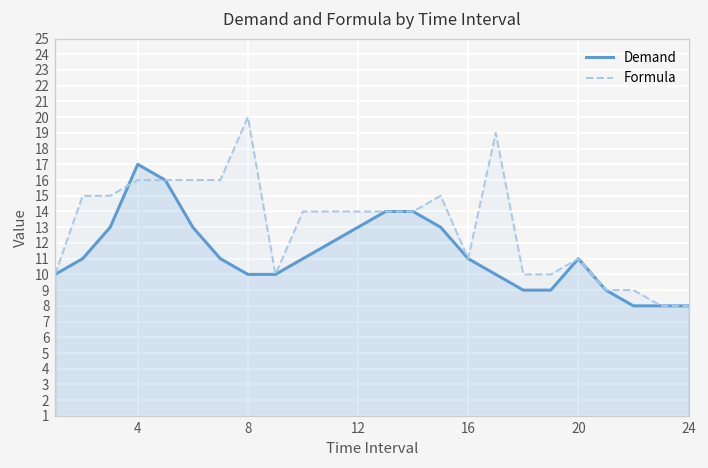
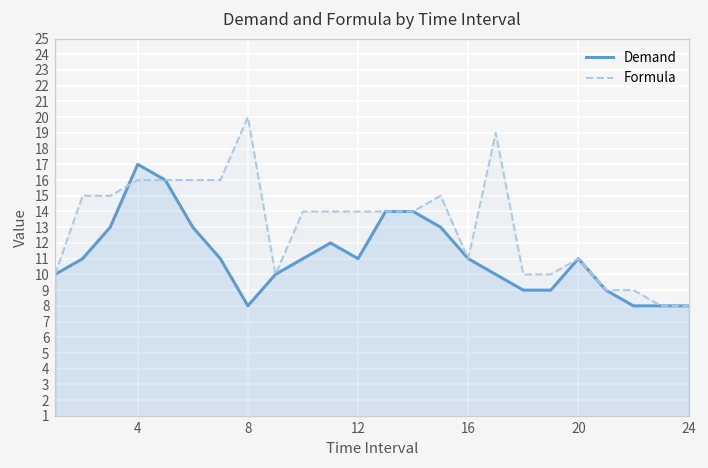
  {
    "Demand": {
      "4": 17,
-     "8": 10,
-     "12": 13
+     "8": 8,
+     "12": 11
    },
    "Formula": {
      "4": 16,
      "8": 20,
      "12": 14
    }
  }
